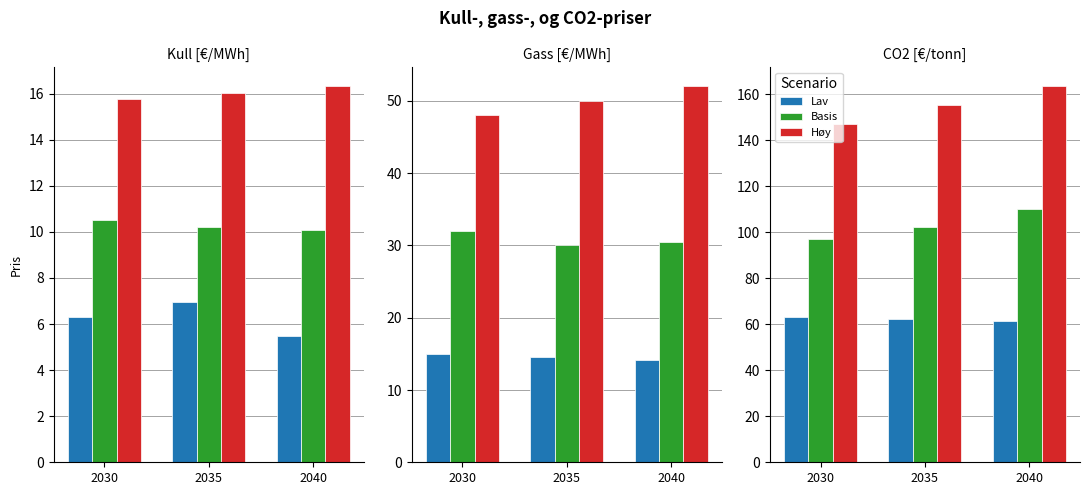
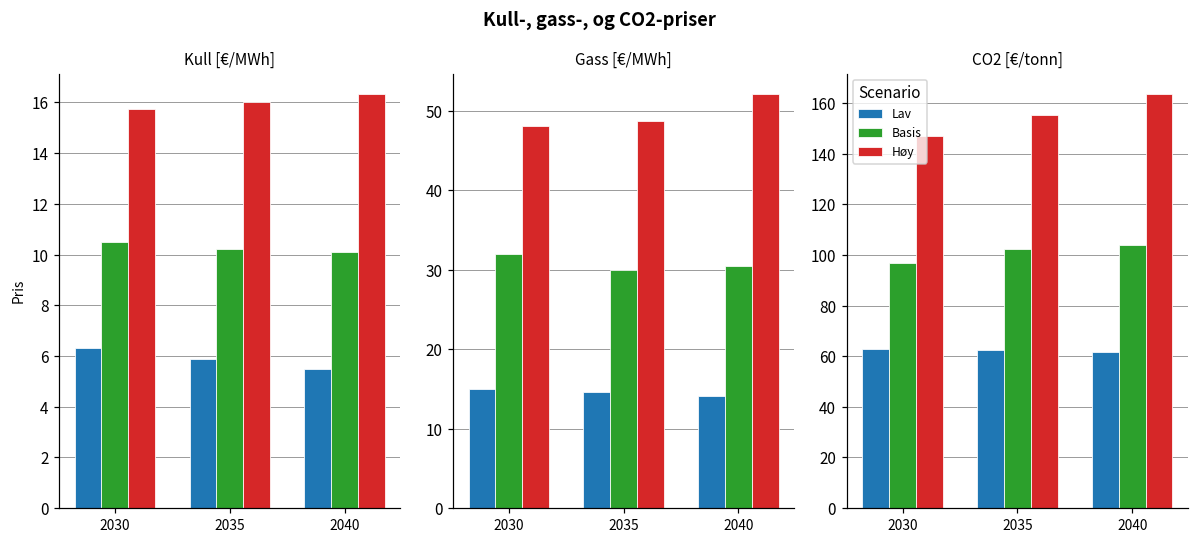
  {
    "Kull [€/MWh]": {
      "Lav": {
        "2030": 6.3,
-       "2035": 7.0,
+       "2035": 5.9,
        "2040": 5.5
      },
      "Basis": {
        "2030": 10.5,
        "2035": 10.2,
        "2040": 10.1
      },
      "Høy": {
        "2030": 15.8,
        "2035": 16.0,
        "2040": 16.3
      }
    },
    "Gass [€/MWh]": {
      "Lav": {
        "2030": 15,
        "2035": 15,
        "2040": 14
      },
      "Basis": {
        "2030": 32,
        "2035": 30,
        "2040": 31
      },
      "Høy": {
        "2030": 48,
-       "2035": 50,
+       "2035": 49,
        "2040": 52
      }
    },
    "CO2 [€/tonn]": {
      "Lav": {
        "2030": 63,
        "2035": 62,
        "2040": 62
      },
      "Basis": {
        "2030": 97,
        "2035": 102,
-       "2040": 110
+       "2040": 104
      },
      "Høy": {
        "2030": 147,
        "2035": 155,
        "2040": 164
      }
    }
  }
